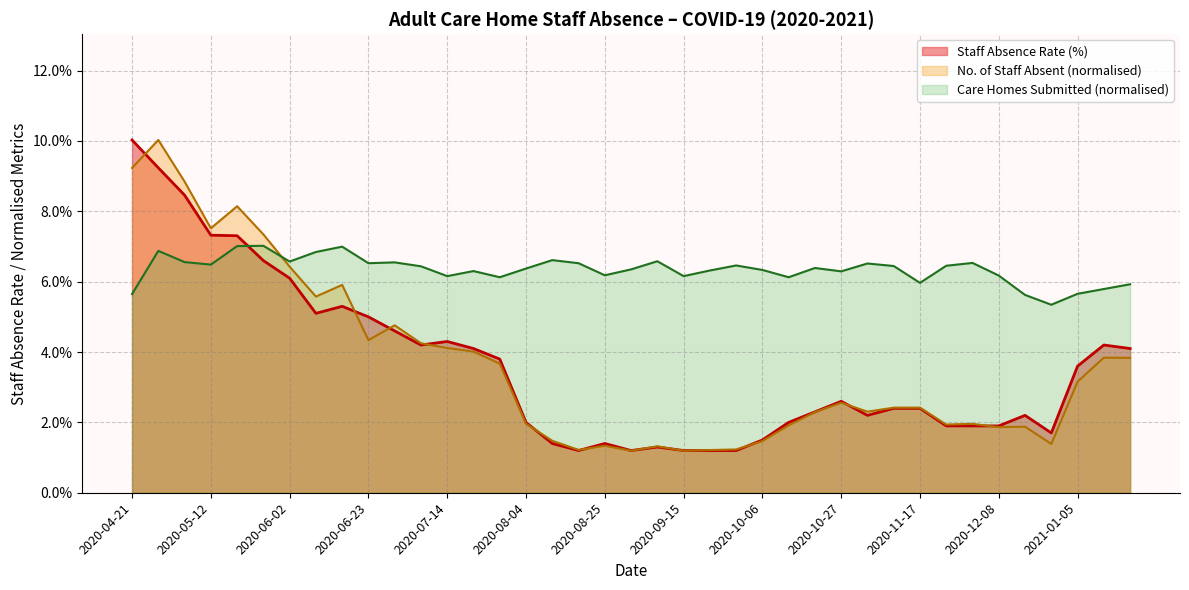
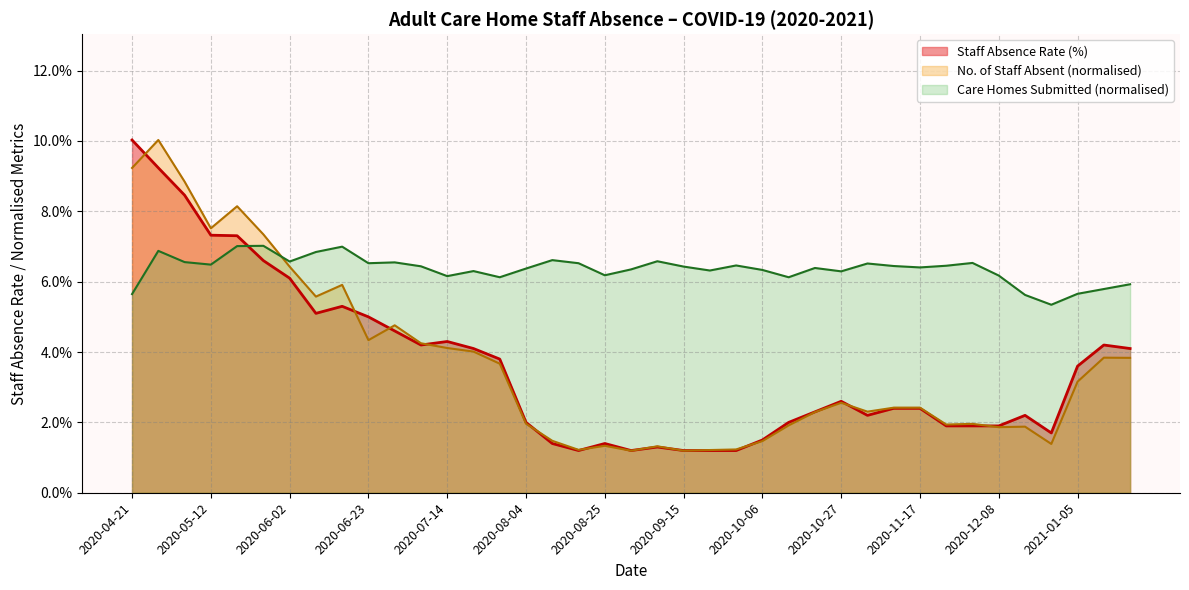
  {
    "Staff Absence Rate (%)": {
      "2020-04-21": "10.0%",
      "2020-05-12": "7.3%",
      "2020-06-02": "6.1%",
      "2020-06-23": "5.0%",
      "2020-07-14": "4.3%",
      "2021-01-05": "3.6%"
    },
    "No. of Staff Absent (normalised)": {
      "2020-04-21": "9.2%",
      "2020-05-12": "7.5%",
      "2020-06-02": "6.4%",
      "2020-06-23": "4.3%",
      "2020-07-14": "4.1%",
      "2021-01-05": "3.2%"
    },
    "Care Homes Submitted (normalised)": {
      "2020-04-21": "5.6%",
      "2020-05-12": "6.5%",
      "2020-06-02": "6.6%",
      "2020-06-23": "6.5%",
      "2020-07-14": "6.2%",
      "2020-08-04": "6.4%",
      "2020-08-25": "6.2%",
-     "2020-09-15": "6.2%",
+     "2020-09-15": "6.4%",
      "2020-10-06": "6.3%",
      "2020-10-27": "6.3%",
-     "2020-11-17": "6.0%",
+     "2020-11-17": "6.4%",
      "2020-12-08": "6.2%",
      "2021-01-05": "5.7%"
    }
  }
